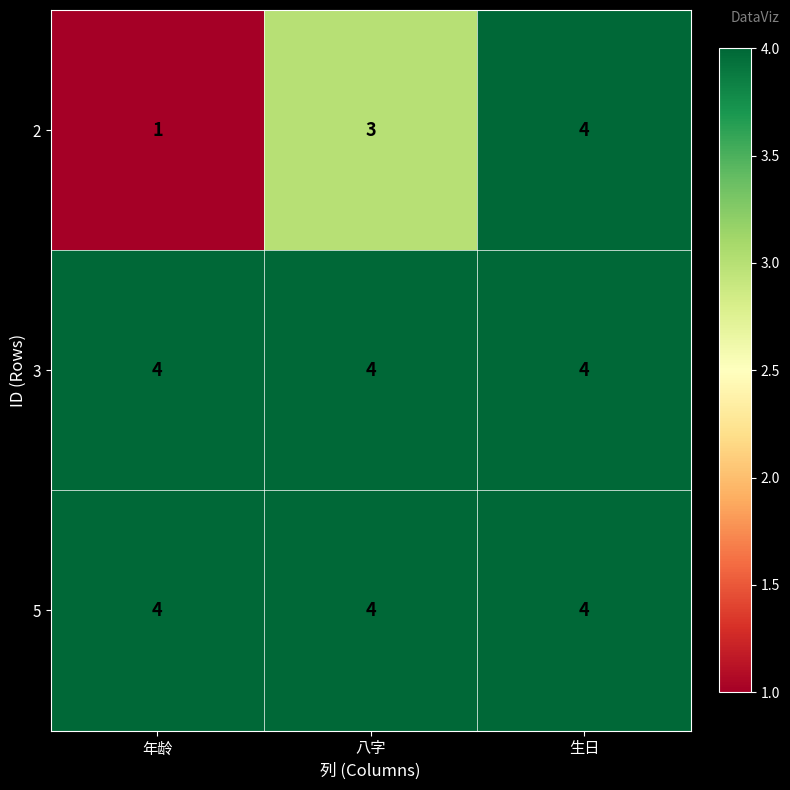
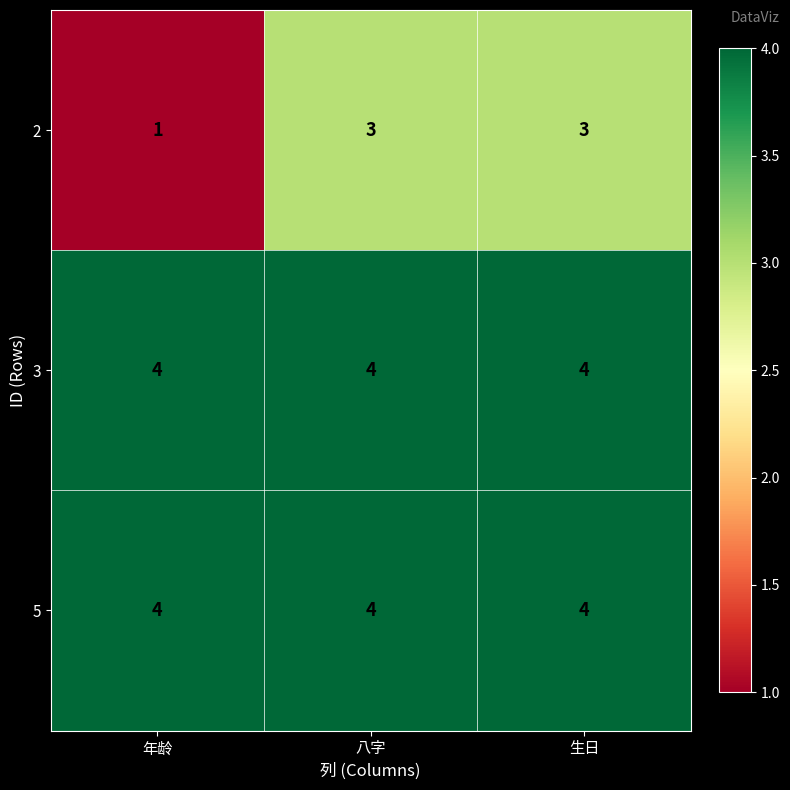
  {
    "2": {
      "年龄": 1,
      "八字": 3,
-     "生日": 4
+     "生日": 3
    },
    "3": {
      "年龄": 4,
      "八字": 4,
      "生日": 4
    },
    "5": {
      "年龄": 4,
      "八字": 4,
      "生日": 4
    }
  }
